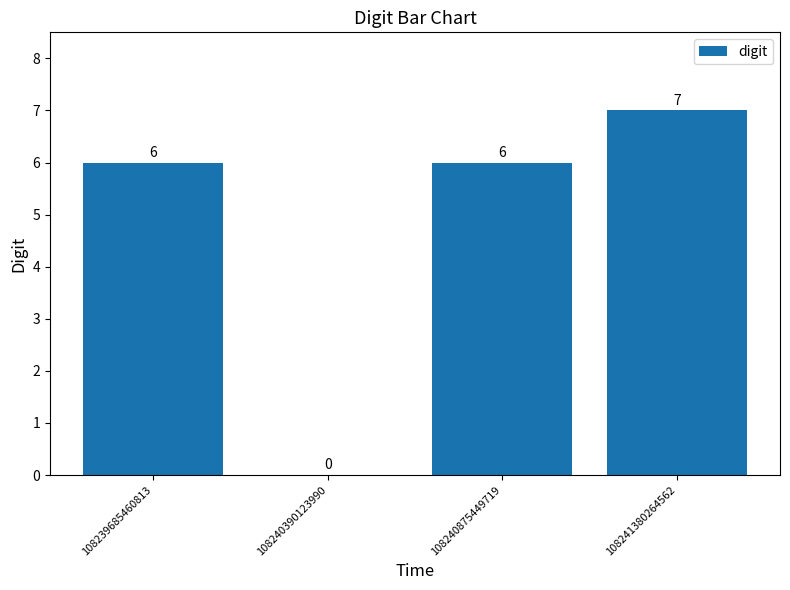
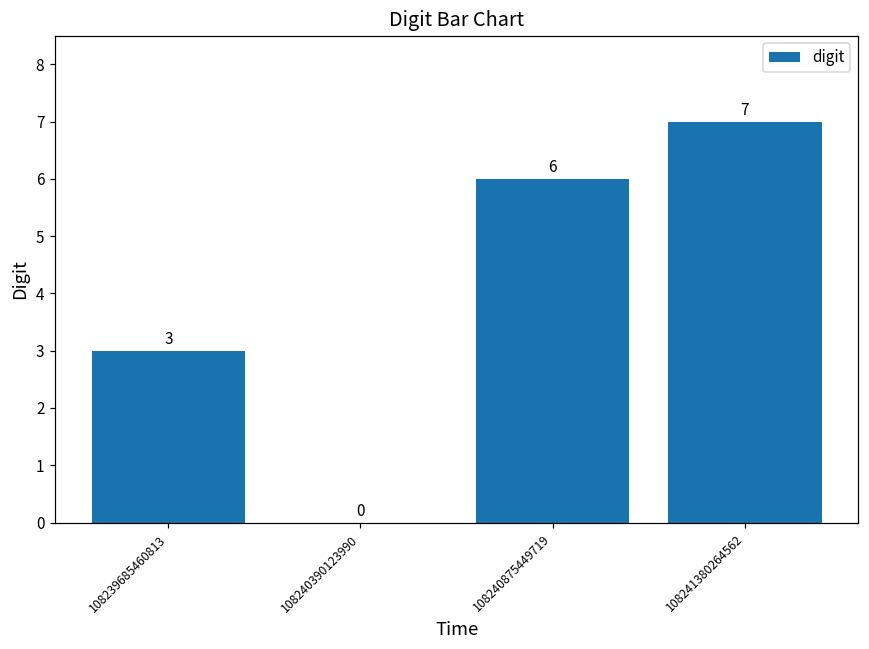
  {
-   "108239685460813": 6,
+   "108239685460813": 3,
    "108240390123990": 0,
    "108240875449719": 6,
    "108241380264562": 7
  }
